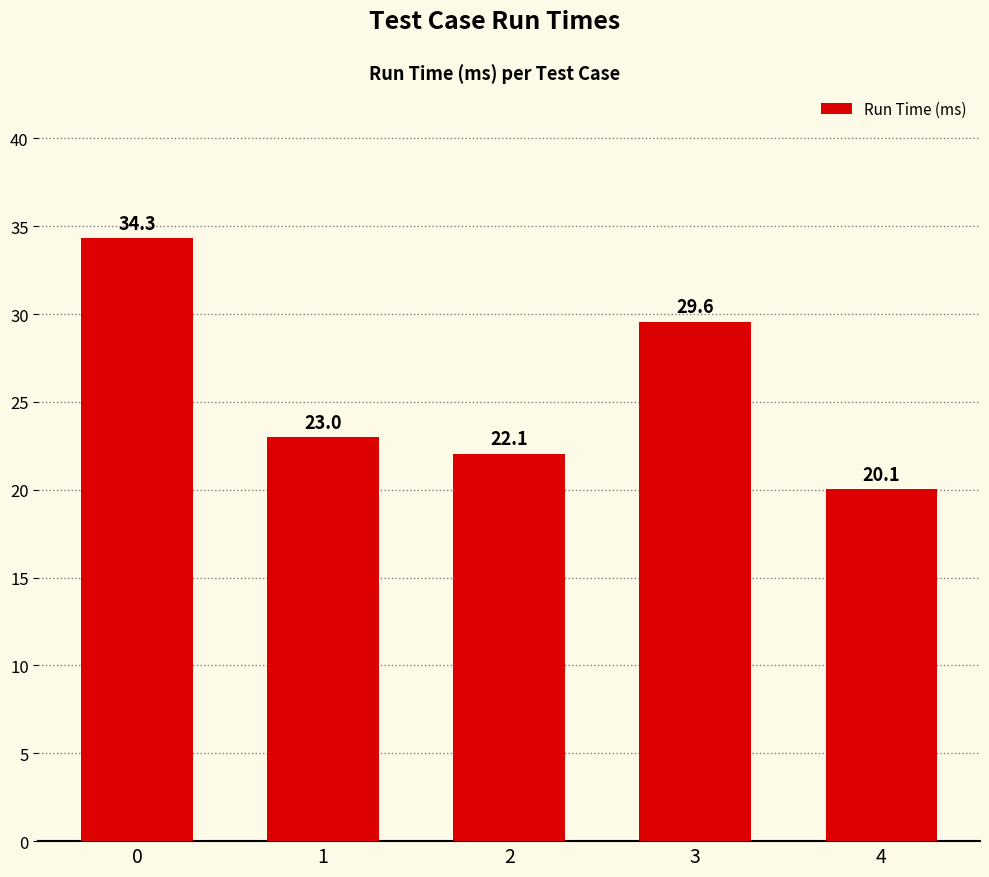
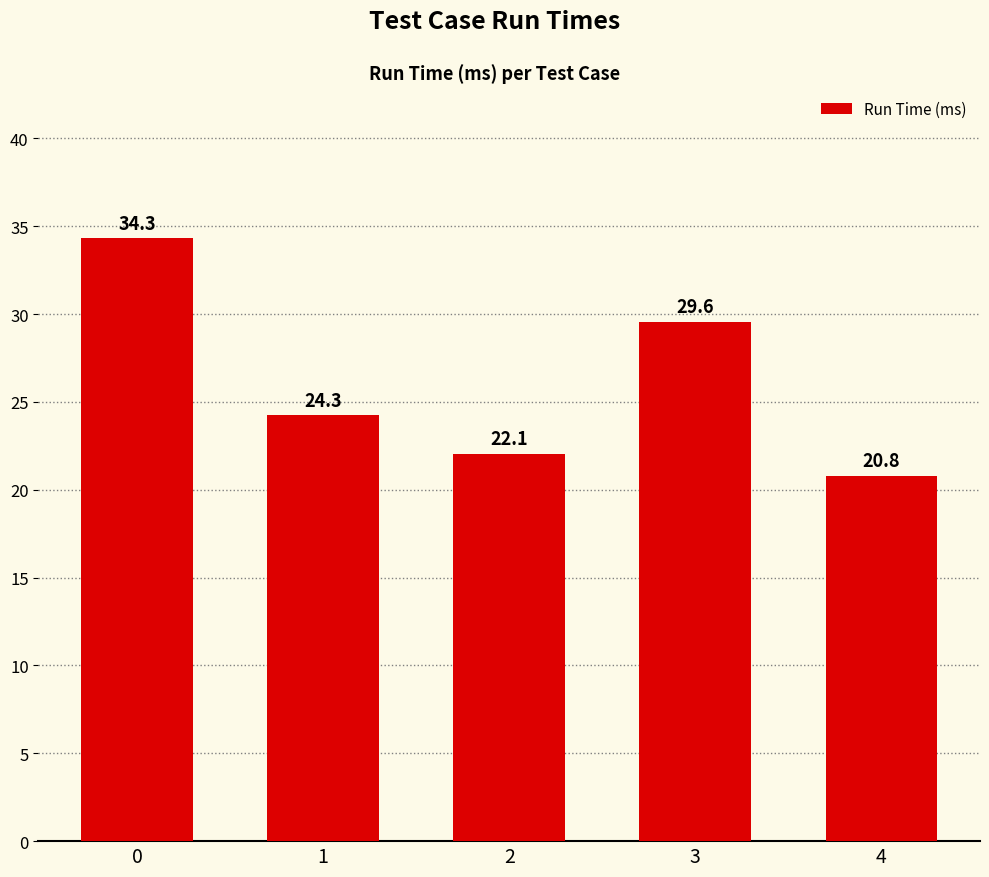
  {
    "0": 34.3,
-   "1": 23.0,
+   "1": 24.3,
    "2": 22.1,
    "3": 29.6,
-   "4": 20.1
+   "4": 20.8
  }
